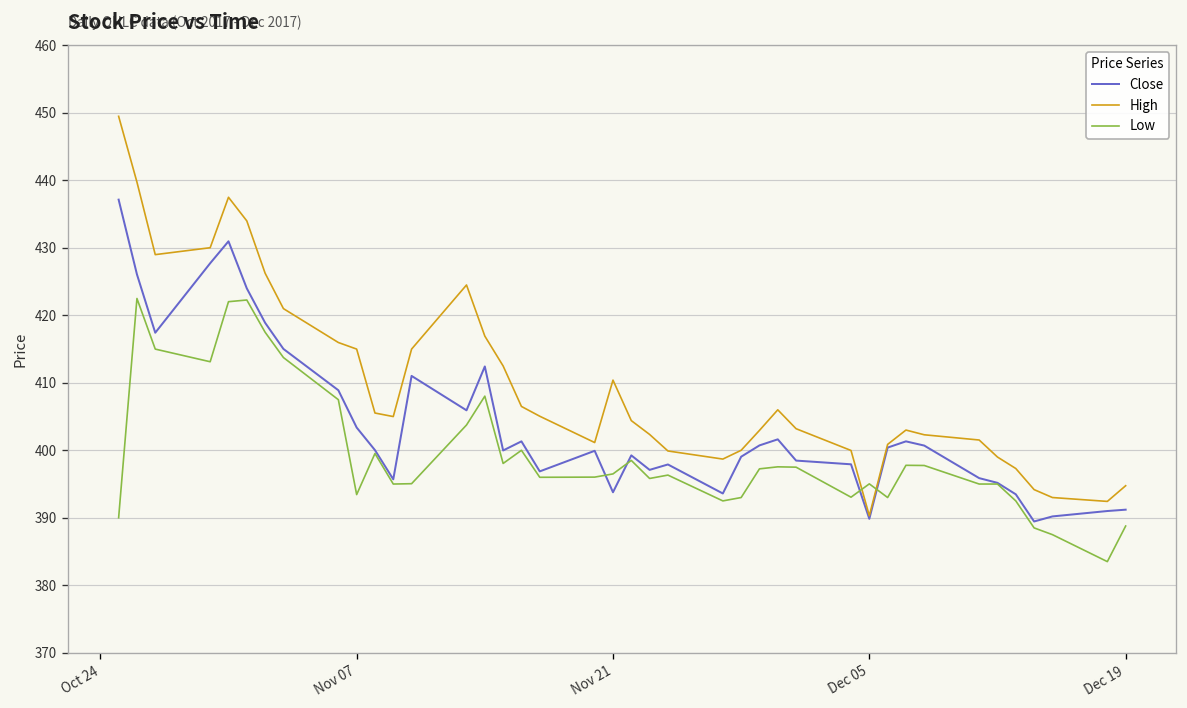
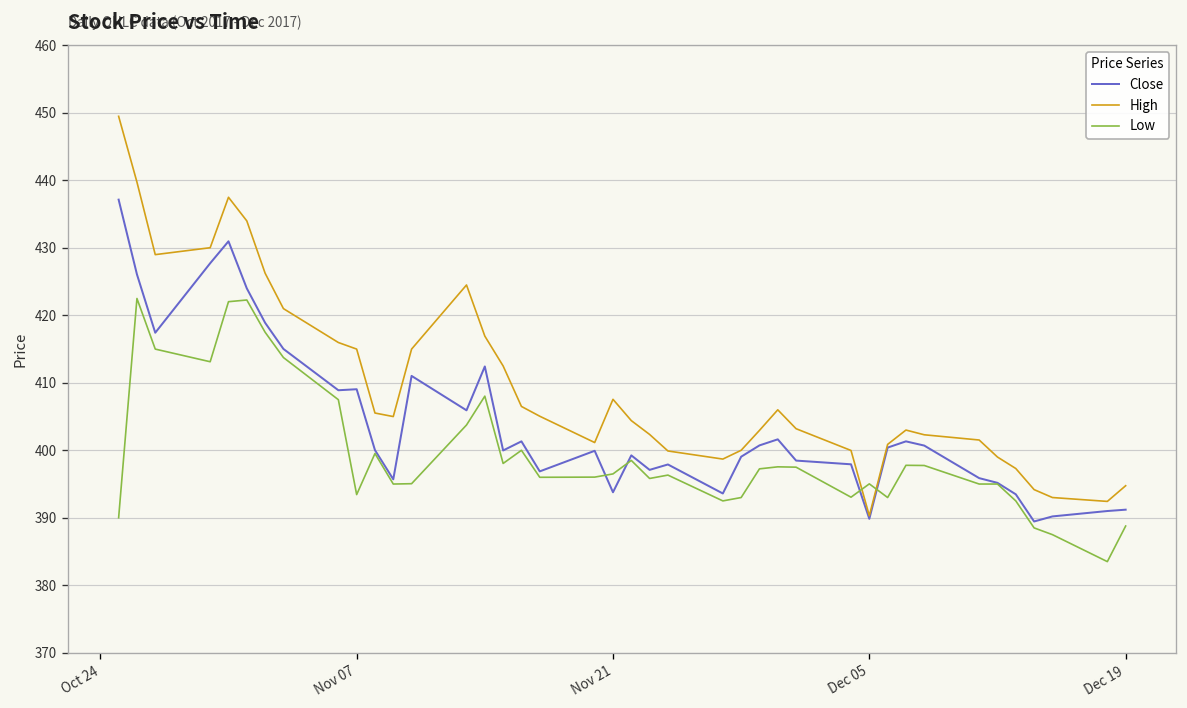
  {
    "Close": {
-     "Nov 07": 403,
+     "Nov 07": 409,
      "Nov 21": 394,
      "Dec 19": 391
    },
    "High": {
      "Nov 07": 415,
-     "Nov 21": 410,
+     "Nov 21": 408,
      "Dec 19": 395
    },
    "Low": {
      "Nov 07": 393,
      "Nov 21": 397,
      "Dec 05": 395,
      "Dec 19": 389
    }
  }
